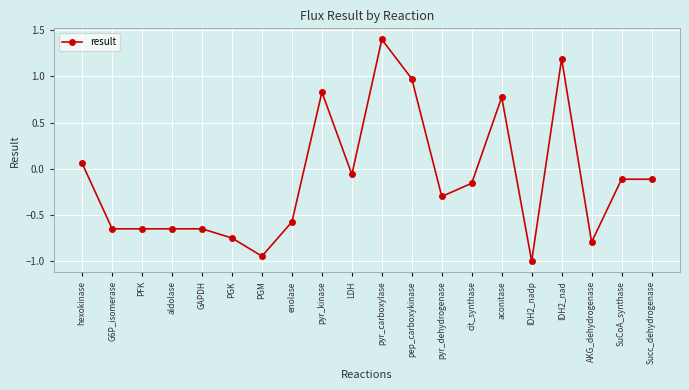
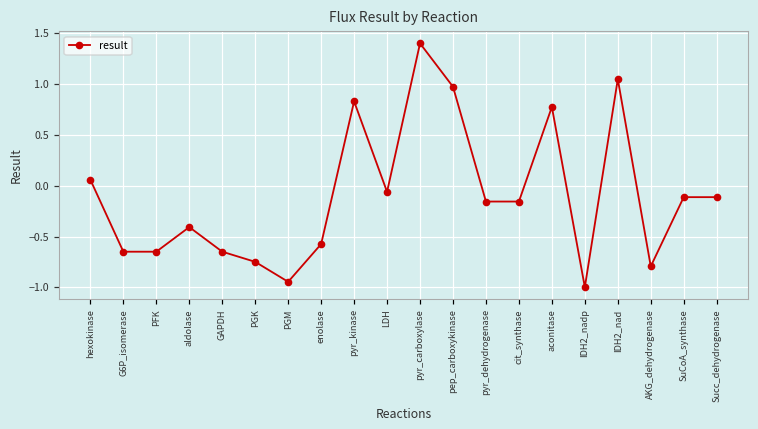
  {
    "hexokinase": 0.1,
    "G6P_isomerase": -0.6,
    "PFK": -0.6,
-   "aldolase": -0.6,
+   "aldolase": -0.4,
    "GAPDH": -0.6,
    "PGK": -0.7,
    "PGM": -0.9,
    "enolase": -0.6,
    "pyr_kinase": 0.8,
    "LDH": -0.1,
    "pyr_carboxylase": 1.4,
    "pep_carboxykinase": 1.0,
-   "pyr_dehydrogenase": -0.3,
+   "pyr_dehydrogenase": -0.2,
    "cit_synthase": -0.2,
    "aconitase": 0.8,
    "IDH2_nadp": -1.0,
-   "IDH2_nad": 1.2,
+   "IDH2_nad": 1.0,
    "AKG_dehydrogenase": -0.8,
    "SuCoA_synthase": -0.1,
    "Succ_dehydrogenase": -0.1
  }
